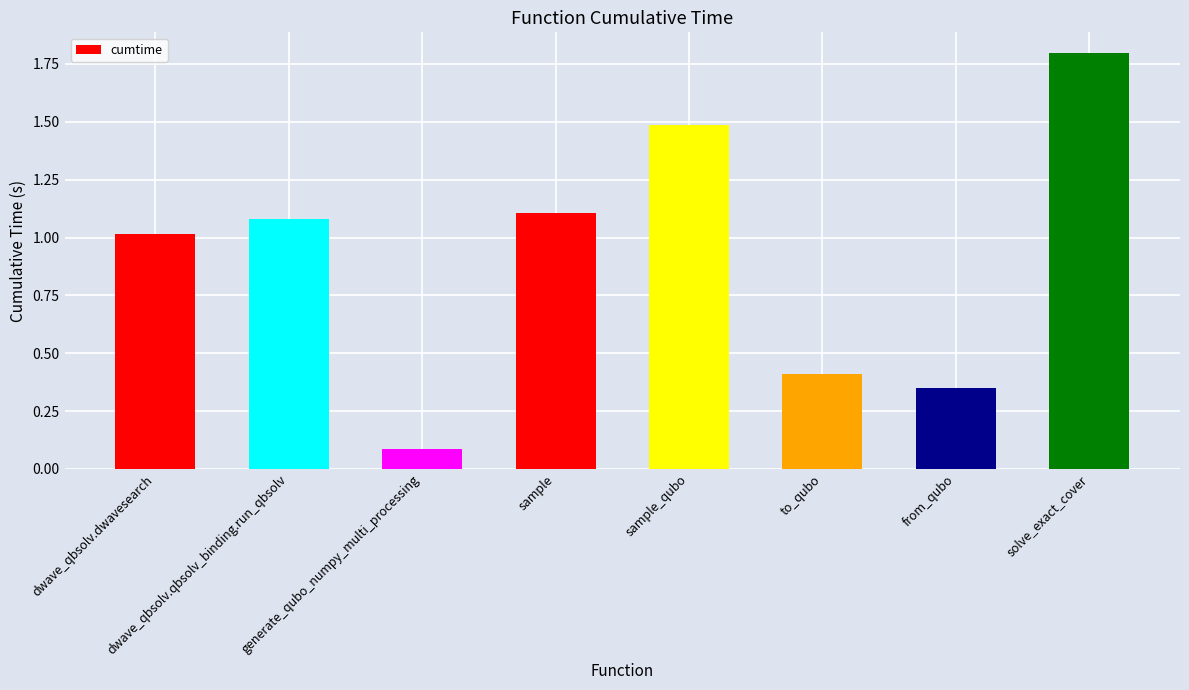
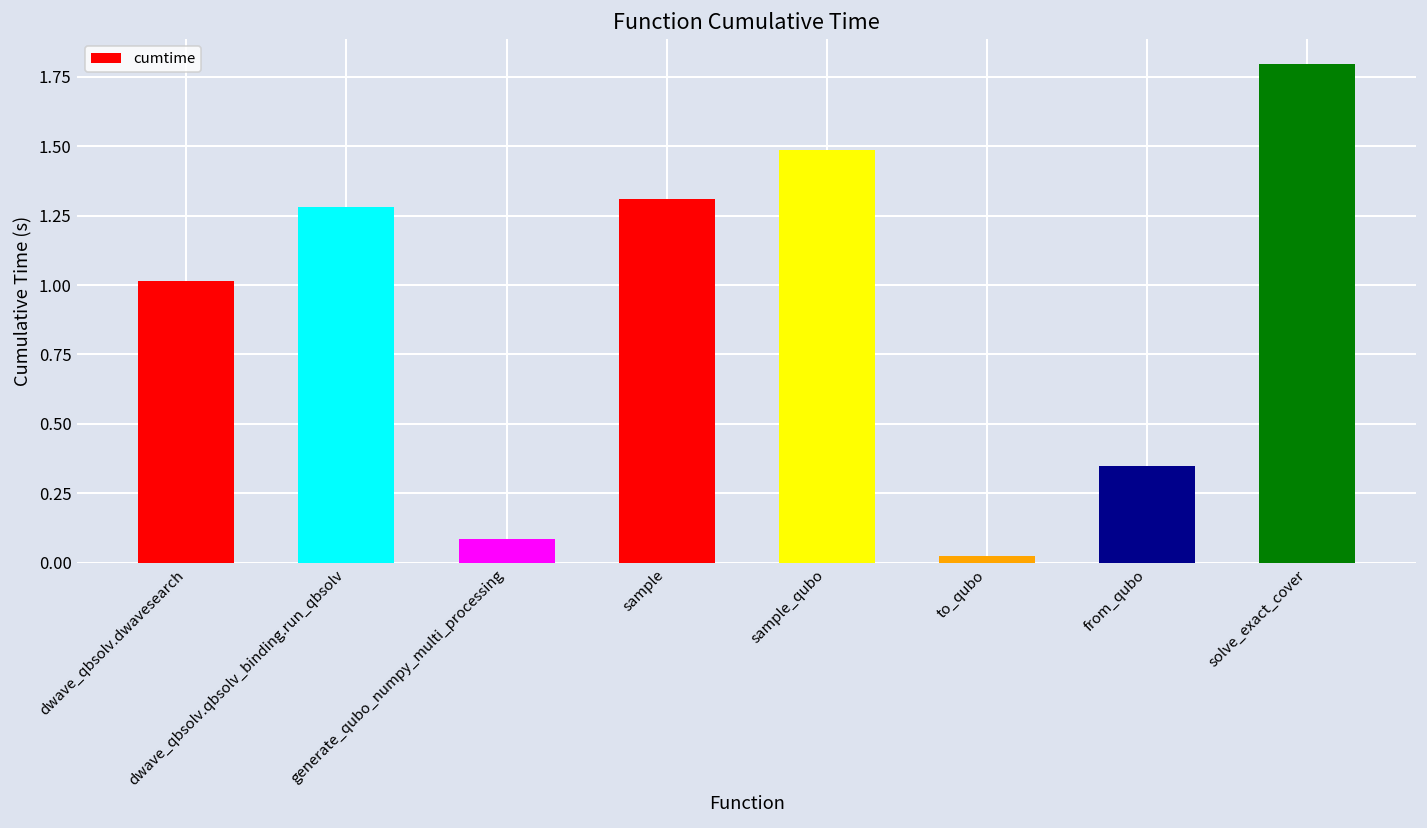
  {
    "dwave_qbsolv.dwavesearch": 1.02,
-   "dwave_qbsolv.qbsolv_binding.run_qbsolv": 1.08,
+   "dwave_qbsolv.qbsolv_binding.run_qbsolv": 1.28,
    "generate_qubo_numpy_multi_processing": 0.09,
-   "sample": 1.11,
+   "sample": 1.31,
    "sample_qubo": 1.49,
-   "to_qubo": 0.41,
+   "to_qubo": 0.03,
    "from_qubo": 0.35,
    "solve_exact_cover": 1.80
  }
